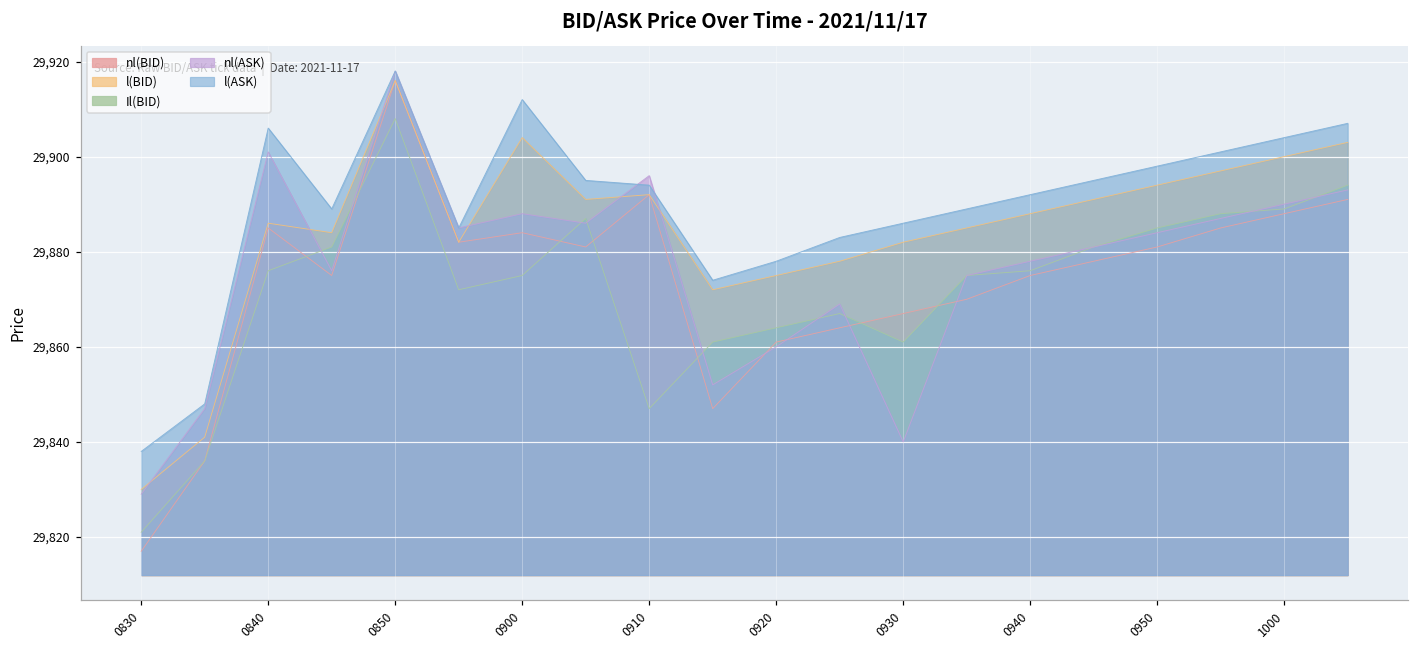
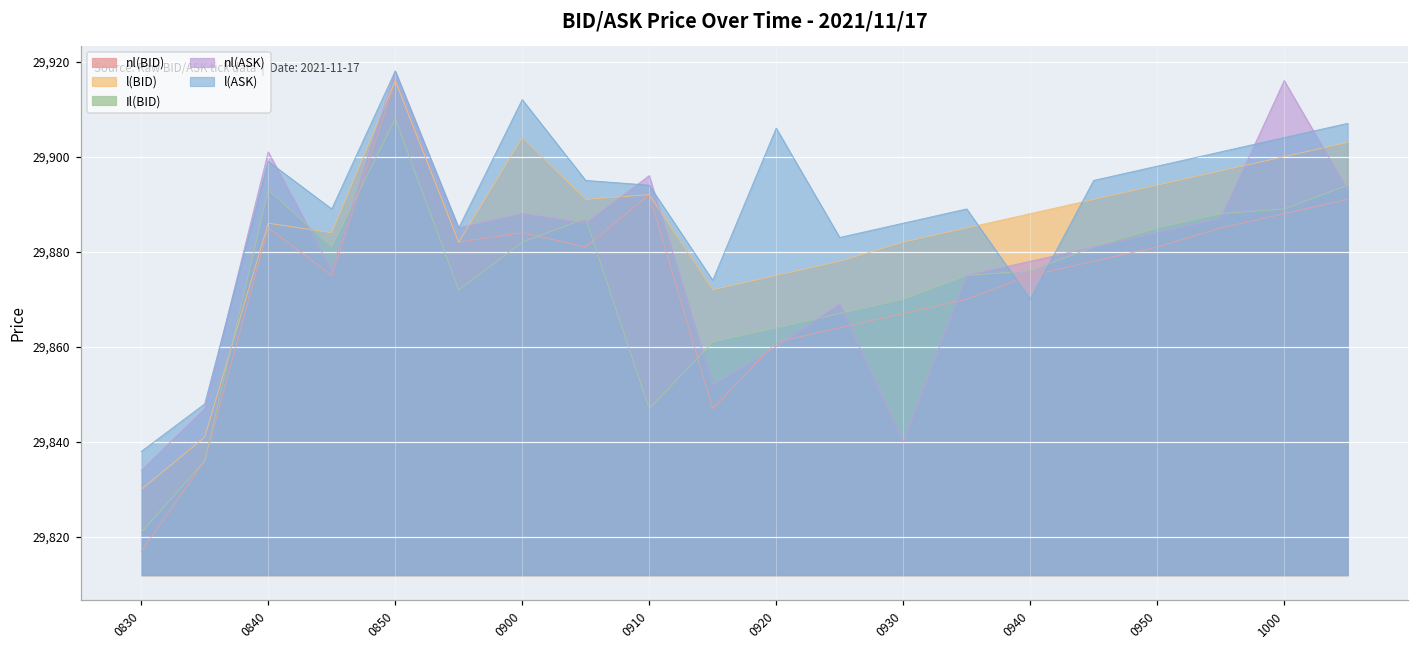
  {
    "Il(BID)": {
      "0830": "29,821",
-     "0840": "29,876",
+     "0840": "29,893",
      "0850": "29,908",
-     "0900": "29,875",
+     "0900": "29,882",
      "0910": "29,847",
      "0920": "29,864",
-     "0930": "29,861",
+     "0930": "29,870",
      "0940": "29,876",
      "0950": "29,885",
      "1000": "29,889"
    },
    "nl(ASK)": {
-     "0830": "29,829",
+     "0830": "29,834",
      "0840": "29,901",
      "0900": "29,888",
      "0910": "29,896",
      "0920": "29,860",
      "0930": "29,840",
      "0940": "29,878",
      "0950": "29,884",
-     "1000": "29,890"
+     "1000": "29,916"
    },
    "l(ASK)": {
      "0830": "29,838",
-     "0840": "29,906",
+     "0840": "29,899",
      "0900": "29,912",
      "0910": "29,894",
-     "0920": "29,878",
+     "0920": "29,906",
      "0930": "29,886",
-     "0940": "29,892",
+     "0940": "29,870",
      "0950": "29,898",
      "1000": "29,904"
    }
  }
